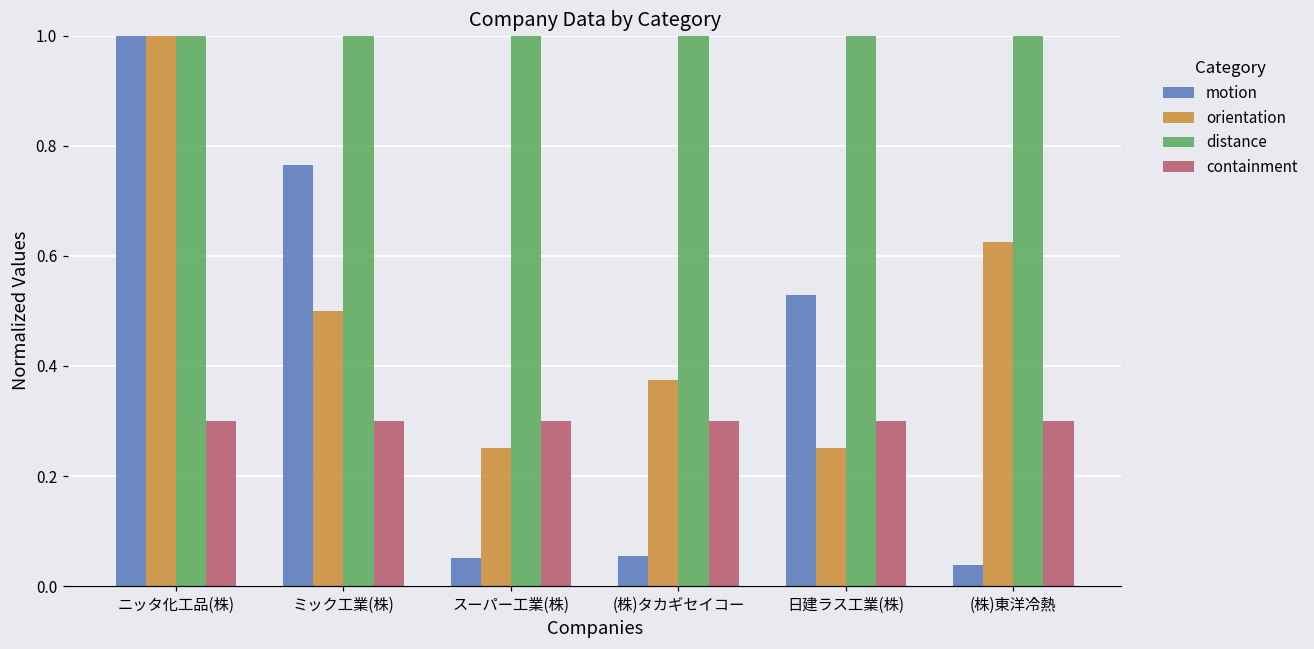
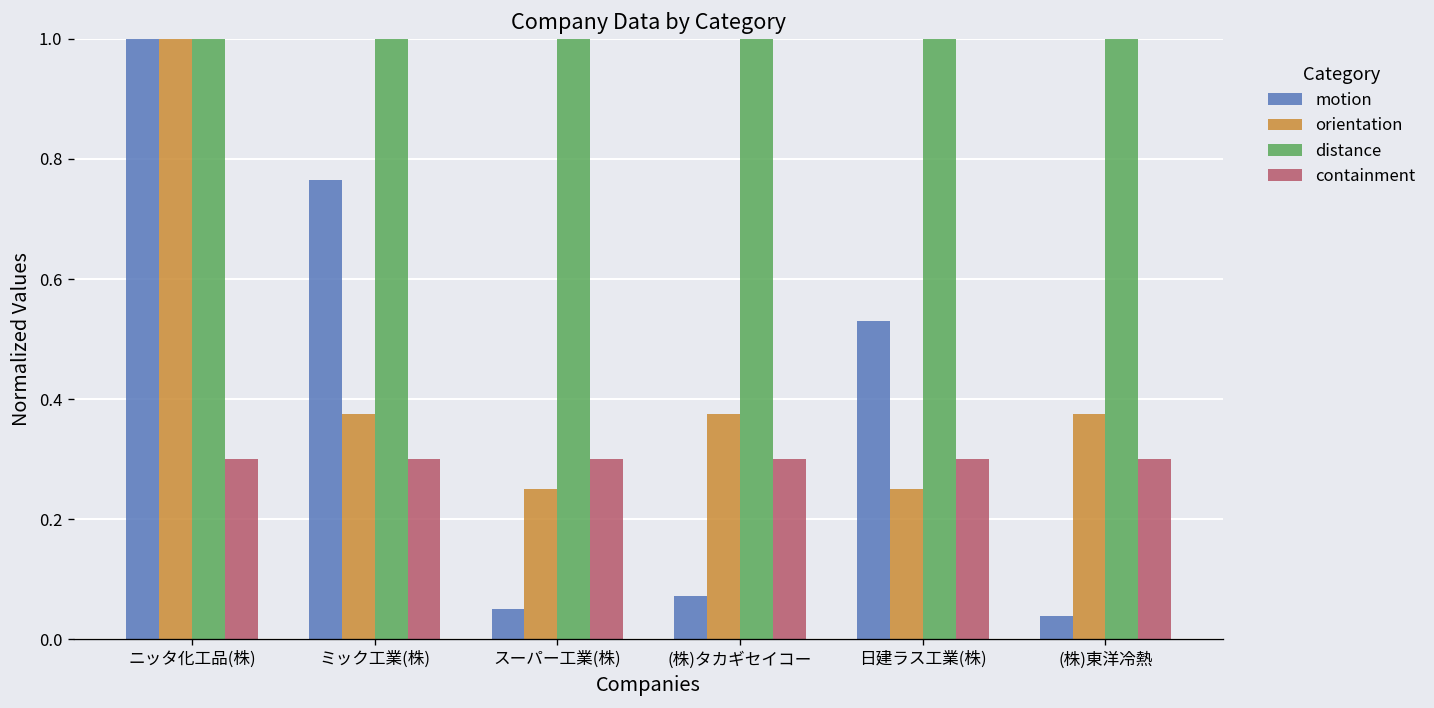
  {
    "motion": {
      "ニッタ化工品(株)": 1.00,
      "ミック工業(株)": 0.77,
      "スーパー工業(株)": 0.05,
-     "(株)タカギセイコー": 0.06,
+     "(株)タカギセイコー": 0.07,
      "日建ラス工業(株)": 0.53,
      "(株)東洋冷熱": 0.04
    },
    "orientation": {
      "ニッタ化工品(株)": 1.00,
-     "ミック工業(株)": 0.50,
+     "ミック工業(株)": 0.38,
      "スーパー工業(株)": 0.25,
      "(株)タカギセイコー": 0.38,
      "日建ラス工業(株)": 0.25,
-     "(株)東洋冷熱": 0.63
+     "(株)東洋冷熱": 0.38
    },
    "distance": {
      "ニッタ化工品(株)": 1.00,
      "ミック工業(株)": 1.00,
      "スーパー工業(株)": 1.00,
      "(株)タカギセイコー": 1.00,
      "日建ラス工業(株)": 1.00,
      "(株)東洋冷熱": 1.00
    },
    "containment": {
      "ニッタ化工品(株)": 0.30,
      "ミック工業(株)": 0.30,
      "スーパー工業(株)": 0.30,
      "(株)タカギセイコー": 0.30,
      "日建ラス工業(株)": 0.30,
      "(株)東洋冷熱": 0.30
    }
  }
